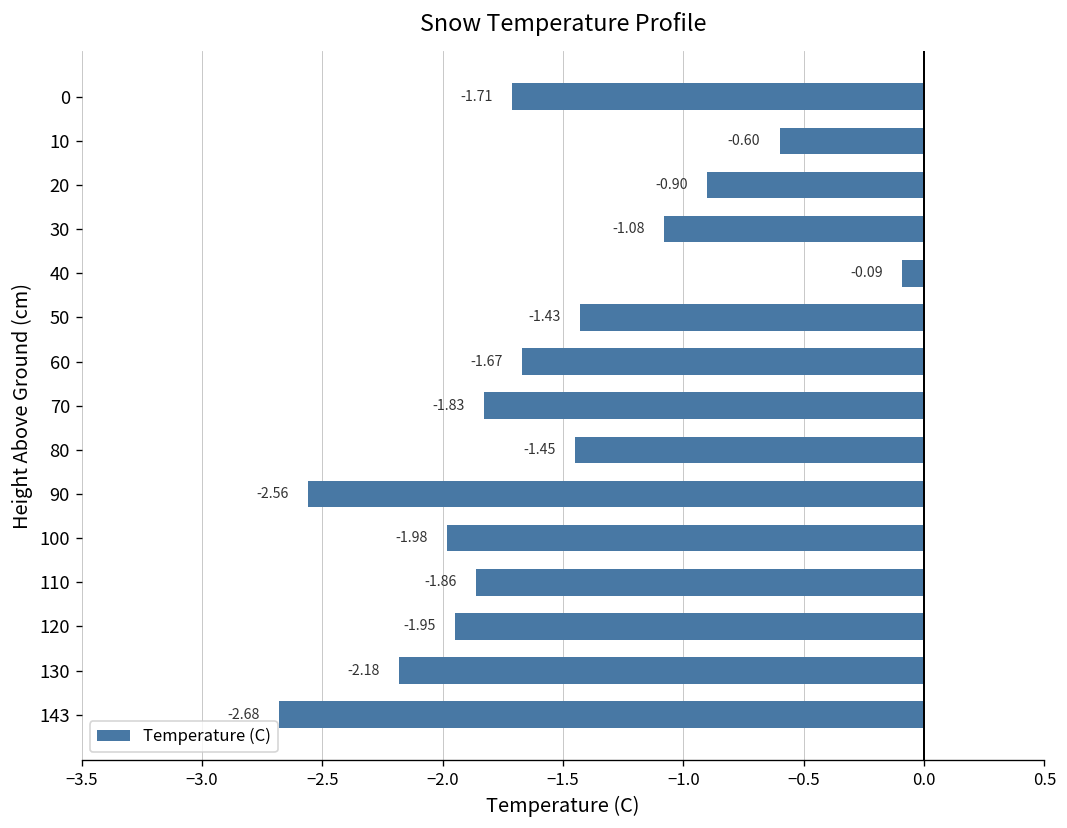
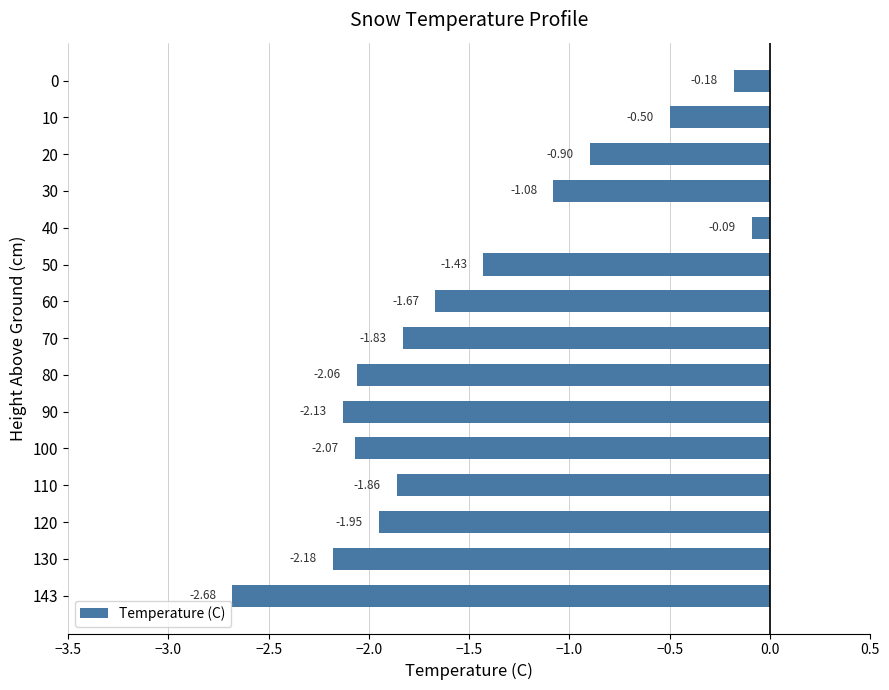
  {
-   "0": -1.71,
-   "10": -0.60,
+   "0": -0.18,
+   "10": -0.50,
    "20": -0.90,
    "30": -1.08,
    "40": -0.09,
    "50": -1.43,
    "60": -1.67,
    "70": -1.83,
-   "80": -1.45,
-   "90": -2.56,
-   "100": -1.98,
+   "80": -2.06,
+   "90": -2.13,
+   "100": -2.07,
    "110": -1.86,
    "120": -1.95,
    "130": -2.18
  }
